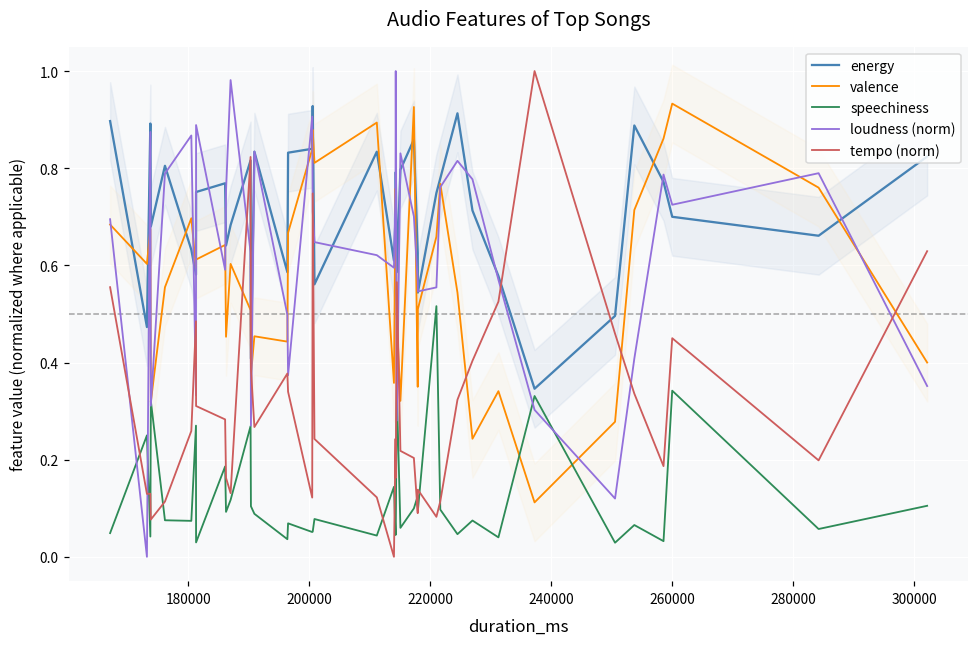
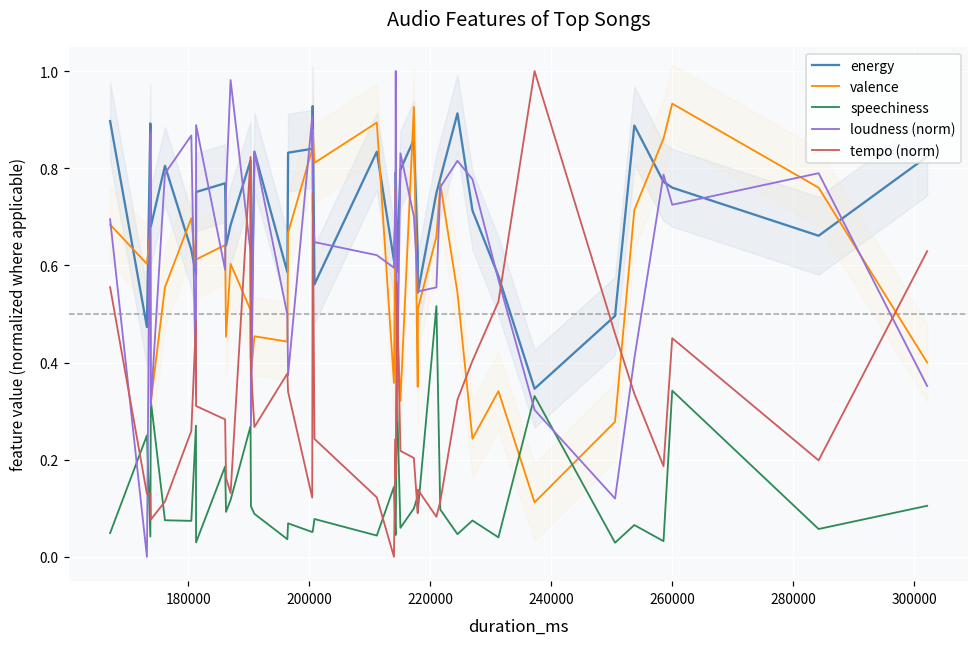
  {
    "energy": {
-     "260000": 0.70
+     "260000": 0.76
    },
    "valence": {
      "260000": 0.93
    },
    "speechiness": {
      "260000": 0.34
    },
    "loudness (norm)": {
      "260000": 0.72
    },
    "tempo (norm)": {
      "260000": 0.45
    }
  }
